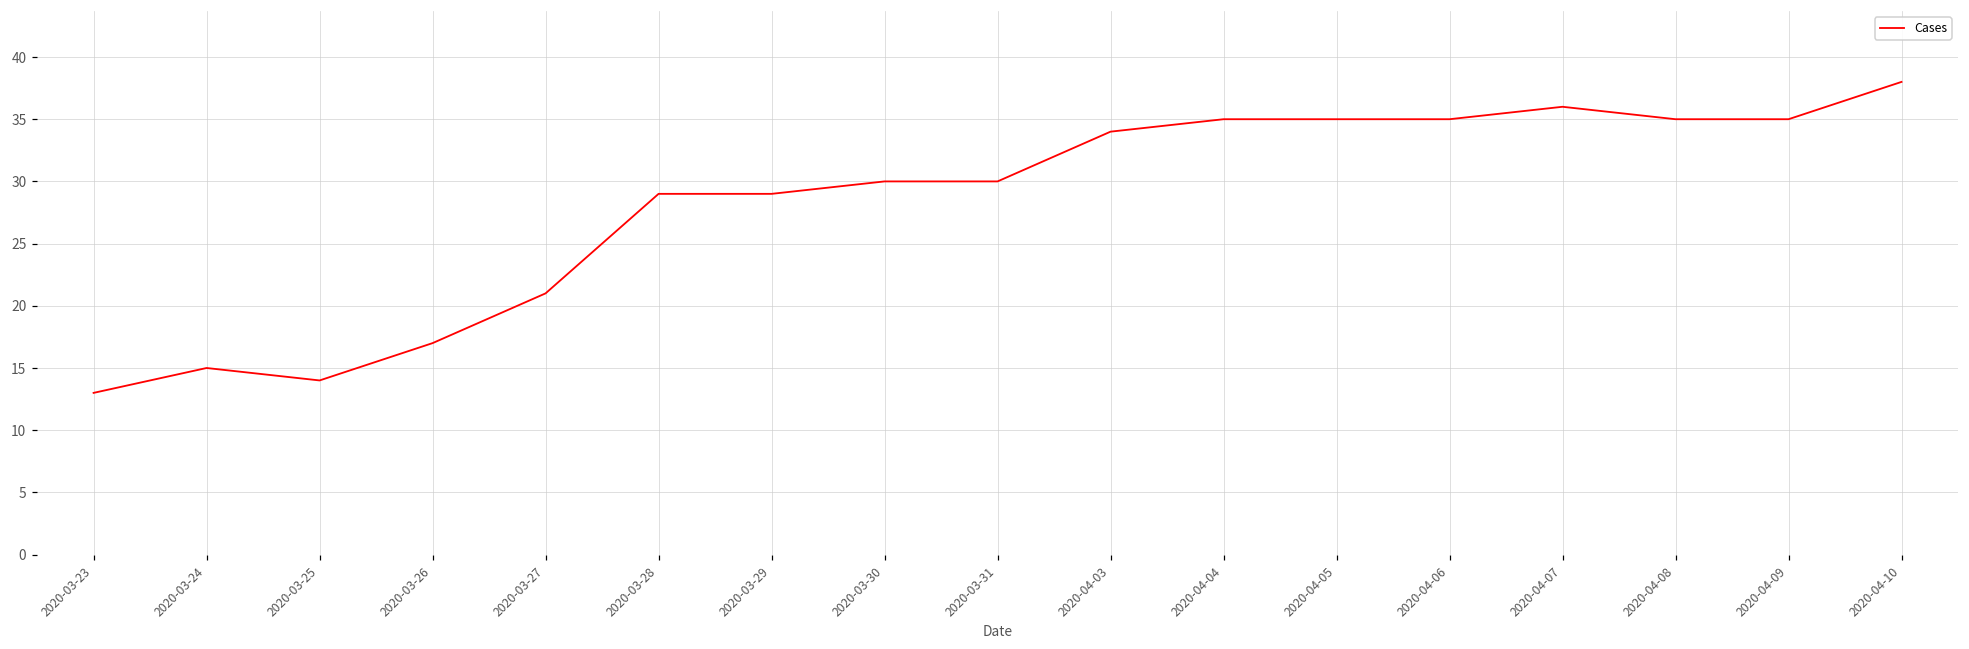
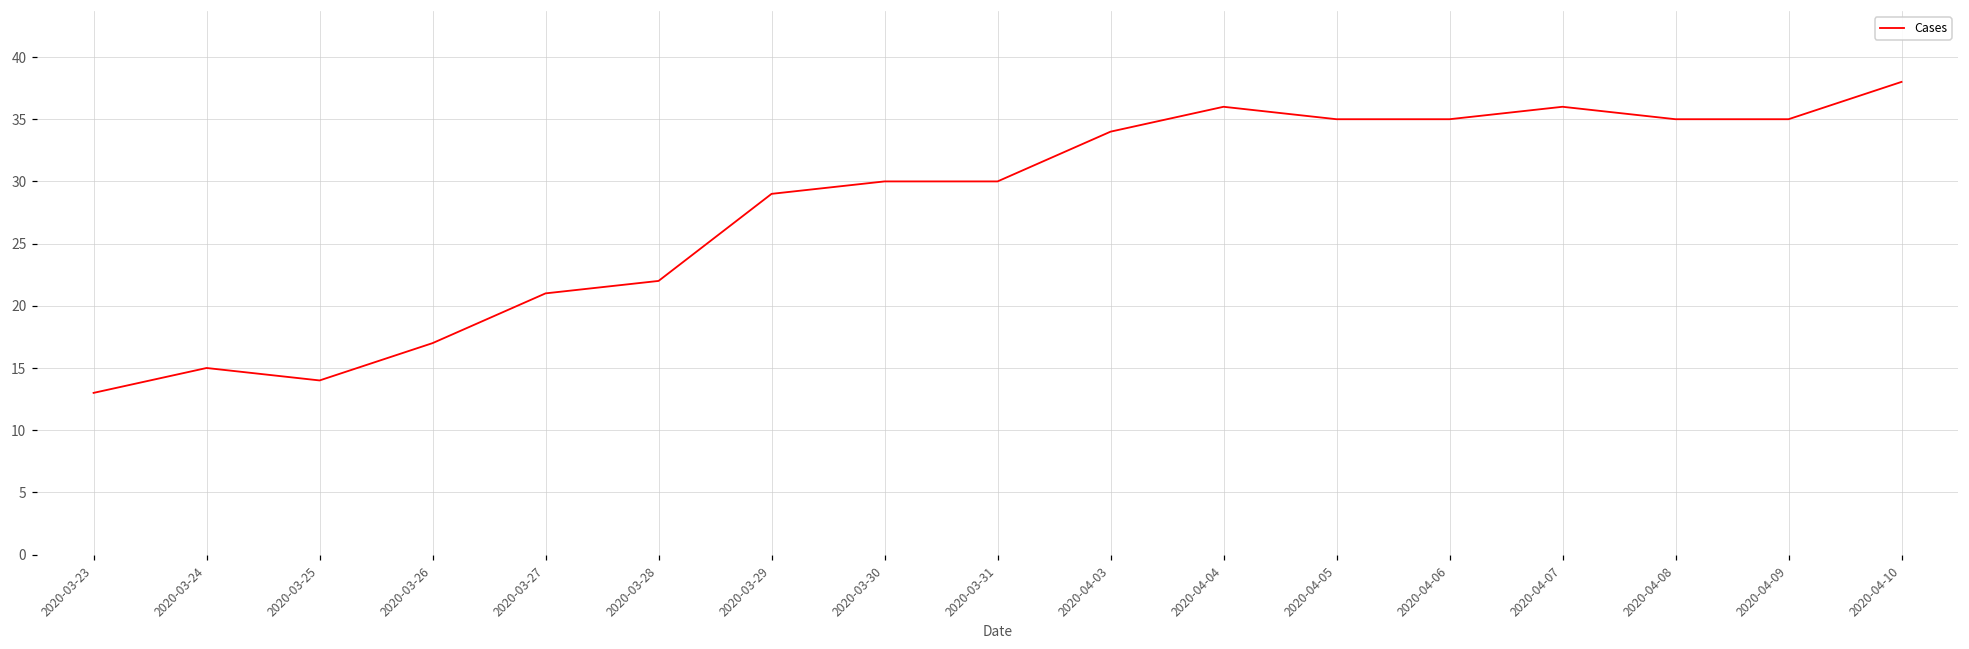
  {
    "2020-03-23": 13,
    "2020-03-24": 15,
    "2020-03-25": 14,
    "2020-03-26": 17,
    "2020-03-27": 21,
-   "2020-03-28": 29,
+   "2020-03-28": 22,
    "2020-03-29": 29,
    "2020-03-30": 30,
    "2020-03-31": 30,
    "2020-04-03": 34,
-   "2020-04-04": 35,
+   "2020-04-04": 36,
    "2020-04-05": 35,
    "2020-04-06": 35,
    "2020-04-07": 36,
    "2020-04-08": 35,
    "2020-04-09": 35,
    "2020-04-10": 38
  }
